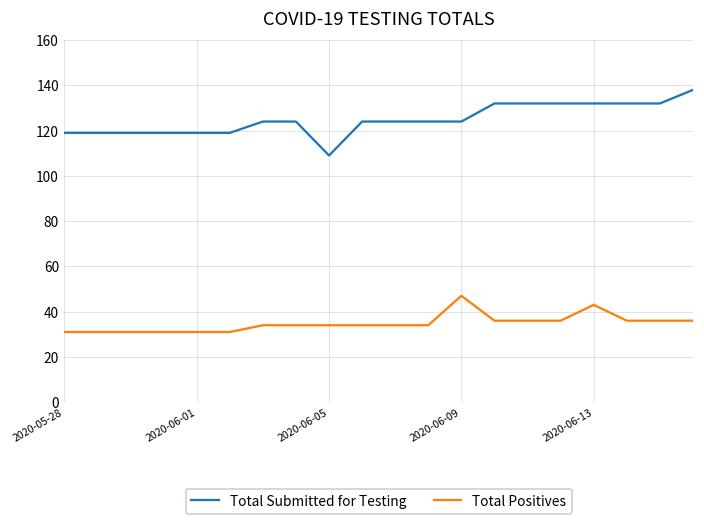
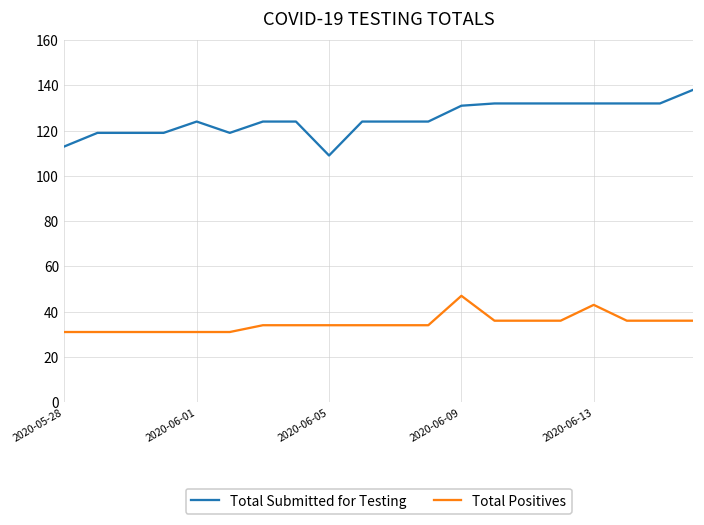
  {
    "Total Submitted for Testing": {
-     "2020-05-28": 119,
-     "2020-06-01": 119,
+     "2020-05-28": 113,
+     "2020-06-01": 124,
      "2020-06-05": 109,
-     "2020-06-09": 124,
+     "2020-06-09": 131,
      "2020-06-13": 132
    },
    "Total Positives": {
      "2020-05-28": 31,
      "2020-06-01": 31,
      "2020-06-05": 34,
      "2020-06-09": 47,
      "2020-06-13": 43
    }
  }
